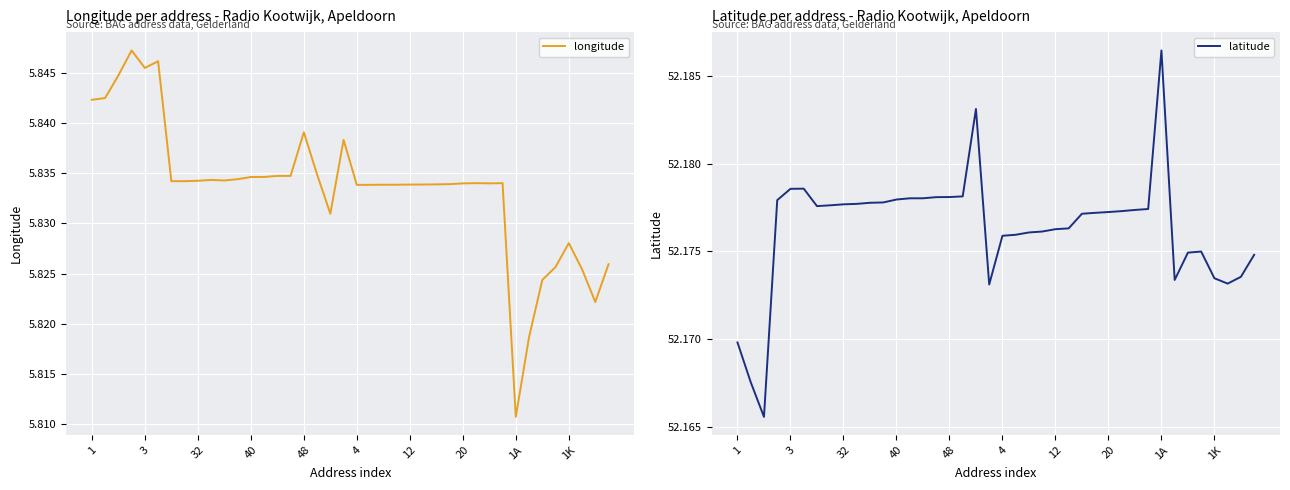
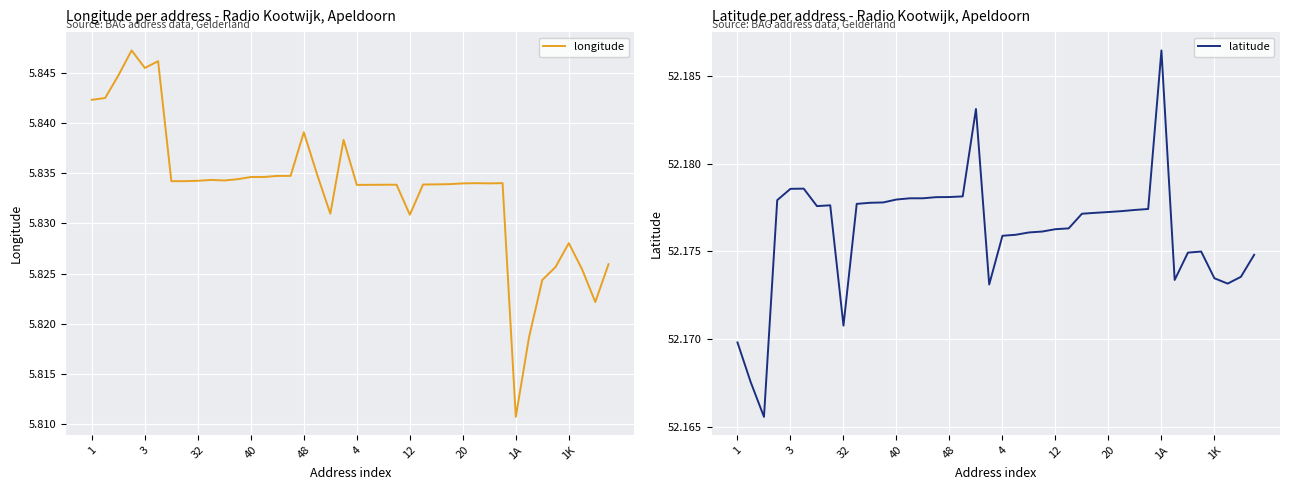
  {
    "Longitude per address - Radio Kootwijk, Apeldoorn": {
      "32": 5.8342,
      "40": 5.8346,
      "48": 5.8391,
      "4": 5.8338,
-     "12": 5.8339,
+     "12": 5.8309,
      "20": 5.8340,
      "1A": 5.8107,
      "1K": 5.8280
    },
    "Latitude per address - Radio Kootwijk, Apeldoorn": {
-     "32": 52.1777,
+     "32": 52.1708,
      "40": 52.1780,
      "48": 52.1781,
      "4": 52.1759,
      "12": 52.1763,
      "20": 52.1772,
      "1A": 52.1864,
      "1K": 52.1735
    }
  }
